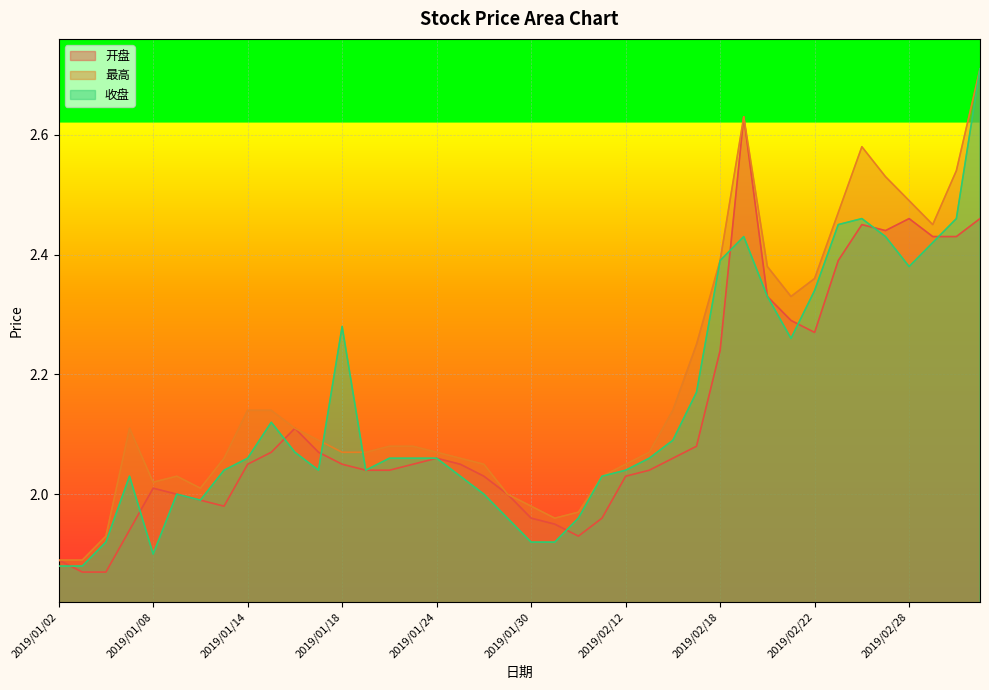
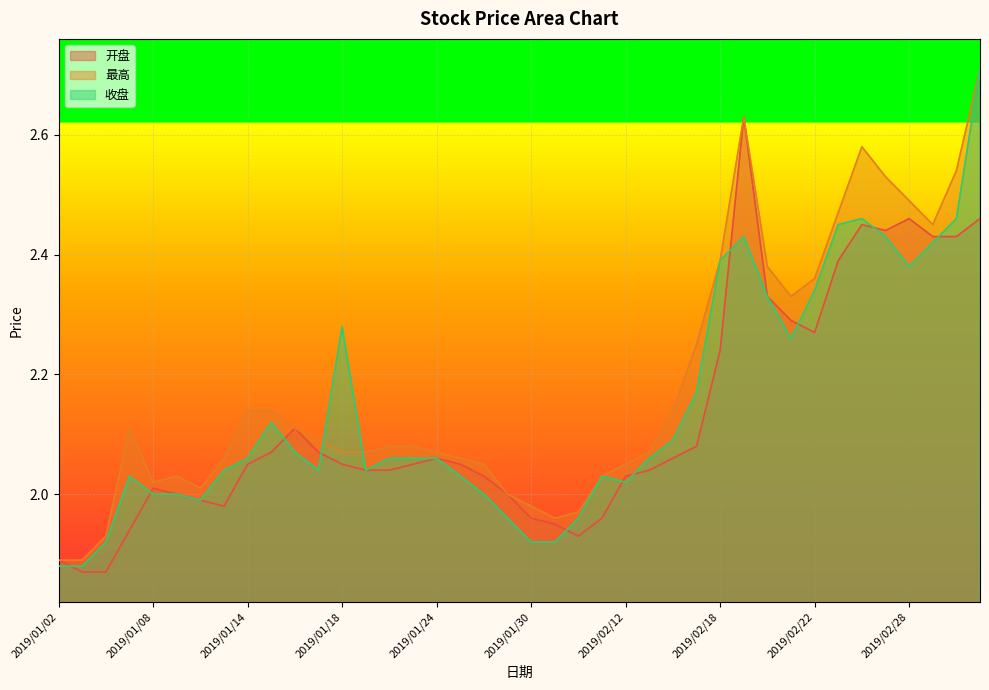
  {
    "收盘": {
      "2019/01/02": 1.88,
-     "2019/01/08": 1.9,
+     "2019/01/08": 2.0,
      "2019/01/14": 2.06,
      "2019/01/18": 2.28,
      "2019/01/30": 1.92,
-     "2019/02/12": 2.04,
+     "2019/02/12": 2.02,
      "2019/02/22": 2.34,
      "2019/02/28": 2.38
    }
  }
